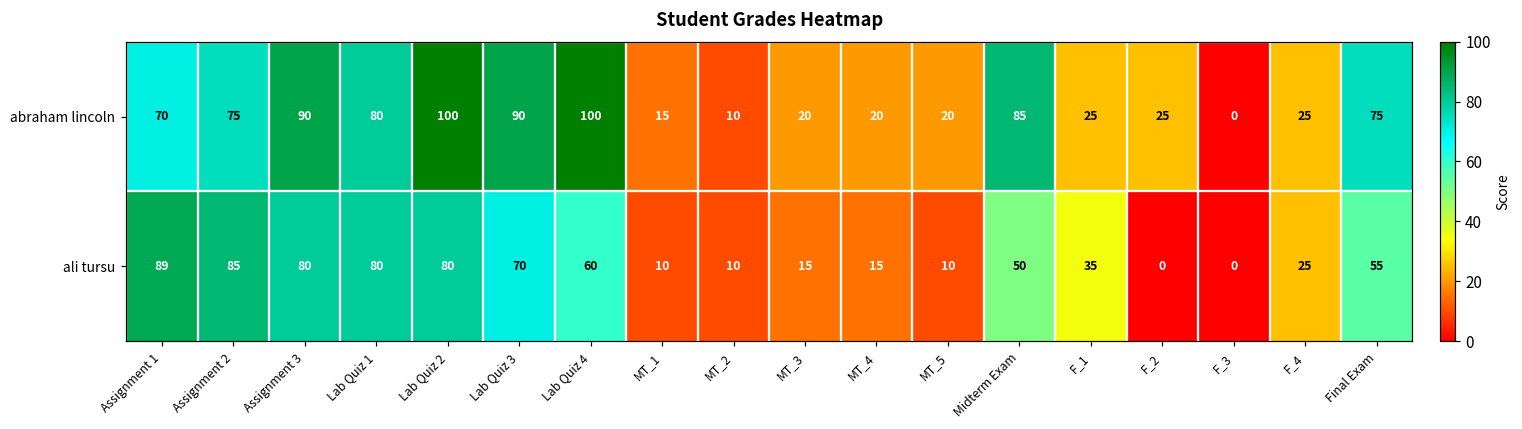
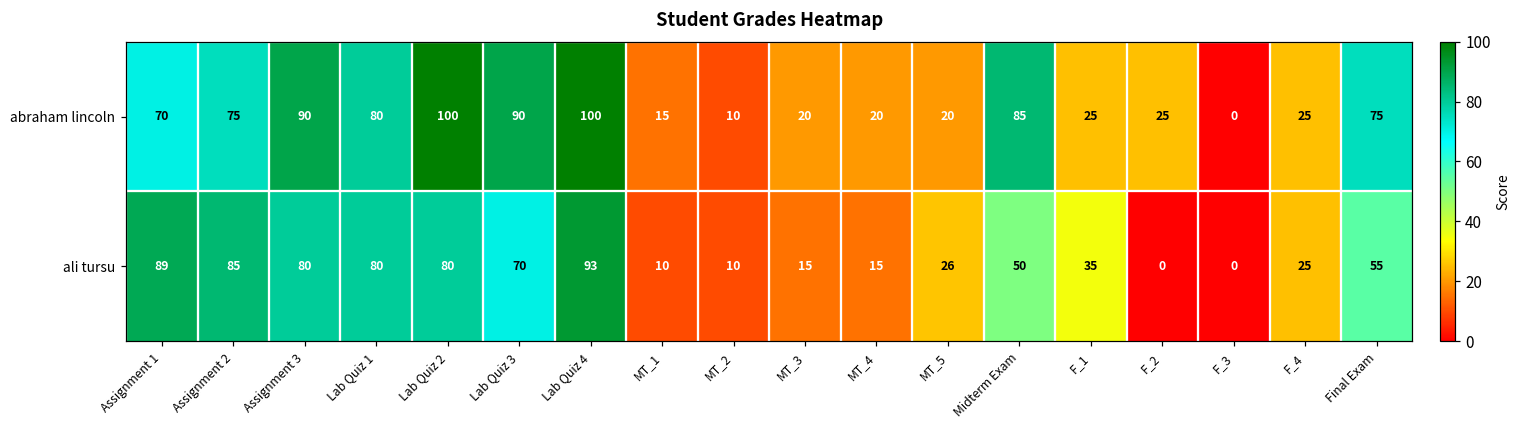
  {
    "abraham lincoln": {
      "Assignment 1": 70,
      "Assignment 2": 75,
      "Assignment 3": 90,
      "Lab Quiz 1": 80,
      "Lab Quiz 2": 100,
      "Lab Quiz 3": 90,
      "Lab Quiz 4": 100,
      "MT_1": 15,
      "MT_2": 10,
      "MT_3": 20,
      "MT_4": 20,
      "MT_5": 20,
      "Midterm Exam": 85,
      "F_1": 25,
      "F_2": 25,
      "F_3": 0,
      "F_4": 25,
      "Final Exam": 75
    },
    "ali tursu": {
      "Assignment 1": 89,
      "Assignment 2": 85,
      "Assignment 3": 80,
      "Lab Quiz 1": 80,
      "Lab Quiz 2": 80,
      "Lab Quiz 3": 70,
-     "Lab Quiz 4": 60,
+     "Lab Quiz 4": 93,
      "MT_1": 10,
      "MT_2": 10,
      "MT_3": 15,
      "MT_4": 15,
-     "MT_5": 10,
+     "MT_5": 26,
      "Midterm Exam": 50,
      "F_1": 35,
      "F_2": 0,
      "F_3": 0,
      "F_4": 25,
      "Final Exam": 55
    }
  }
